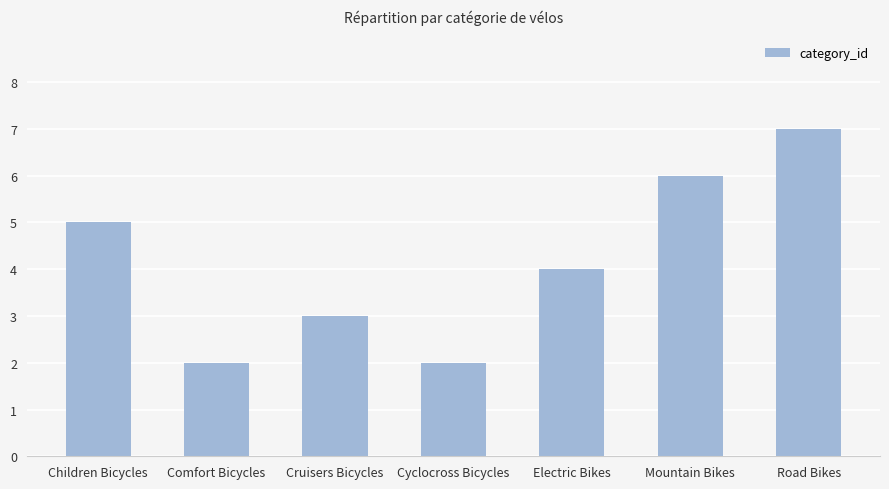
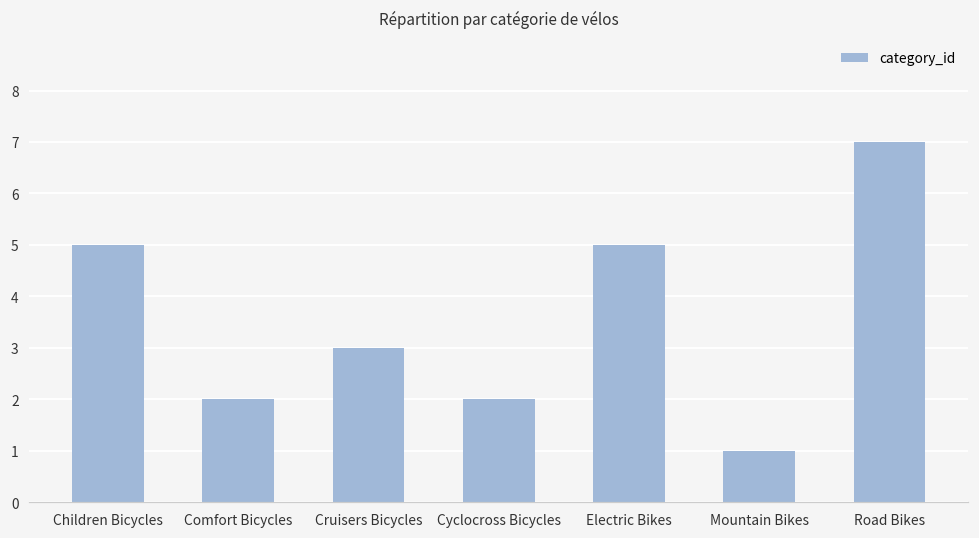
  {
    "Children Bicycles": 5,
    "Comfort Bicycles": 2,
    "Cruisers Bicycles": 3,
    "Cyclocross Bicycles": 2,
-   "Electric Bikes": 4,
-   "Mountain Bikes": 6,
+   "Electric Bikes": 5,
+   "Mountain Bikes": 1,
    "Road Bikes": 7
  }
